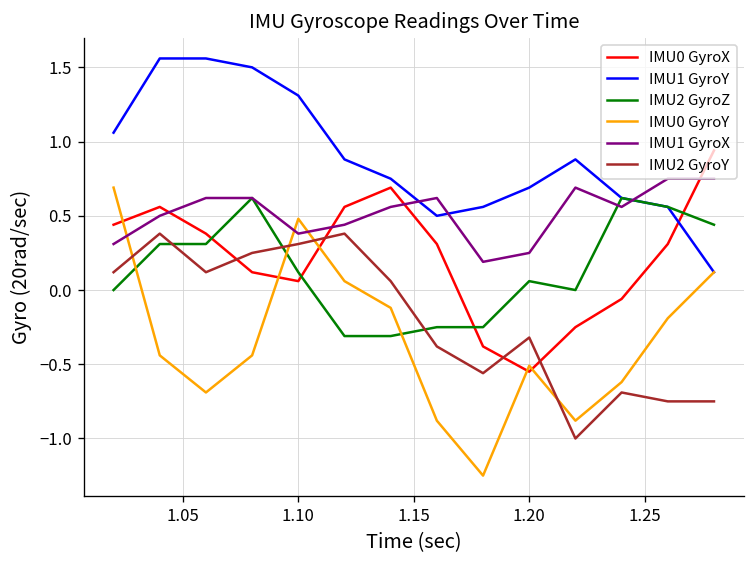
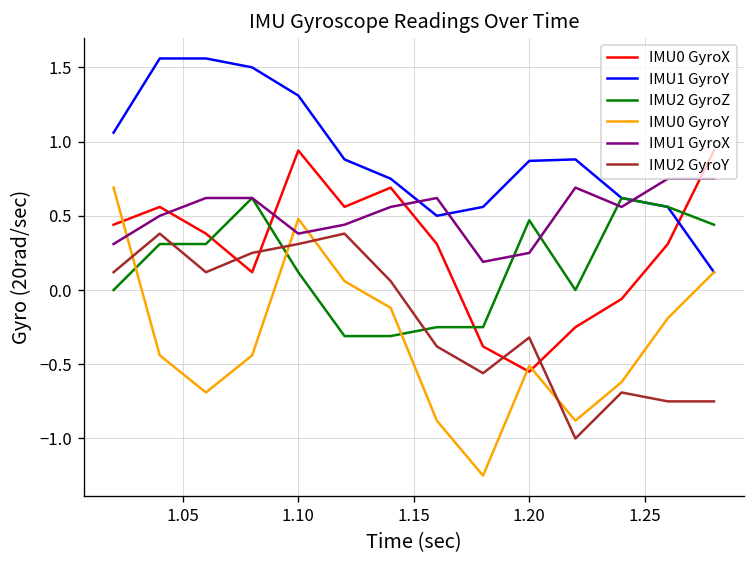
  {
    "IMU0 GyroX": {
-     "1.10": 0.06,
+     "1.10": 0.94,
      "1.20": -0.55
    },
    "IMU1 GyroY": {
      "1.10": 1.31,
-     "1.20": 0.69
+     "1.20": 0.87
    },
    "IMU2 GyroZ": {
      "1.10": 0.12,
-     "1.20": 0.06
+     "1.20": 0.47
    },
    "IMU0 GyroY": {
      "1.10": 0.48,
      "1.20": -0.51
    },
    "IMU1 GyroX": {
      "1.10": 0.38,
      "1.20": 0.25
    },
    "IMU2 GyroY": {
      "1.10": 0.31,
      "1.20": -0.32
    }
  }
